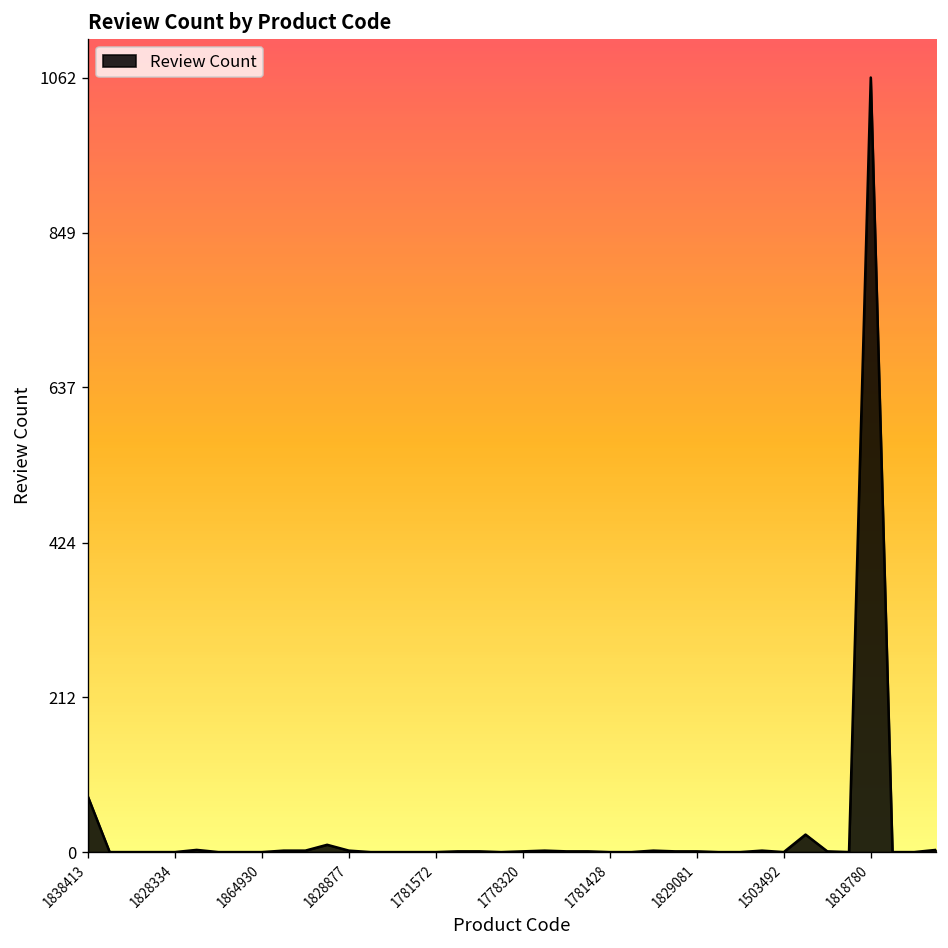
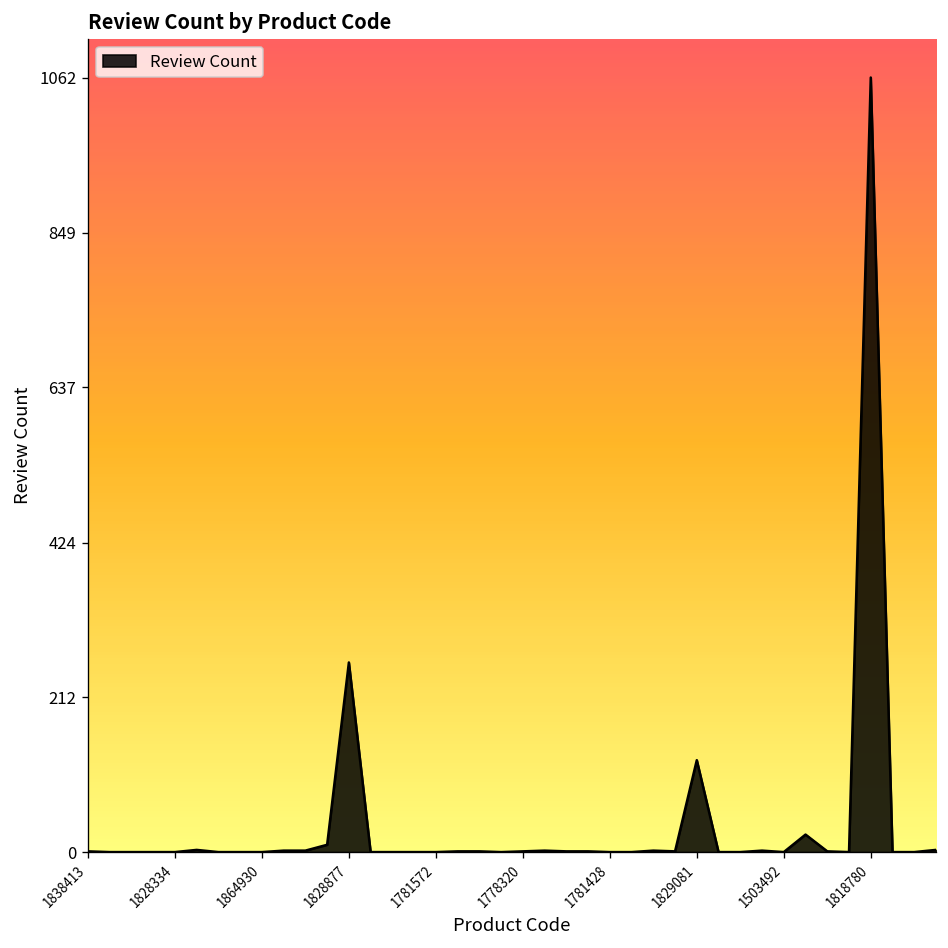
  {
-   "1838413": 80,
+   "1838413": 0,
    "1828334": 0,
    "1864930": 0,
-   "1828877": 0,
+   "1828877": 260,
    "1781572": 0,
    "1778320": 0,
    "1781428": 0,
-   "1829081": 0,
+   "1829081": 130,
    "1503492": 0,
    "1818780": 1060
  }
